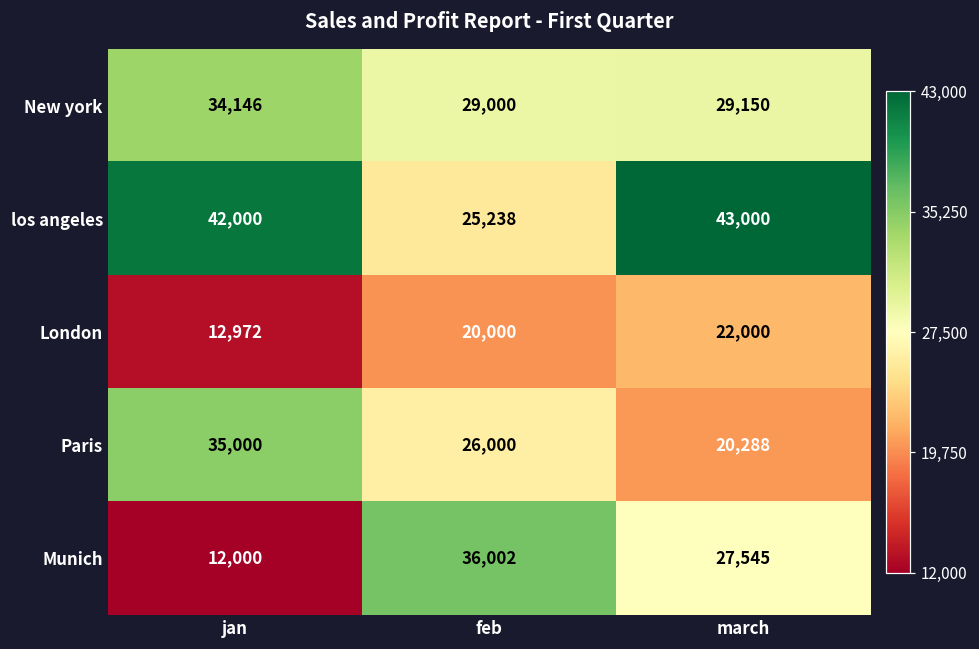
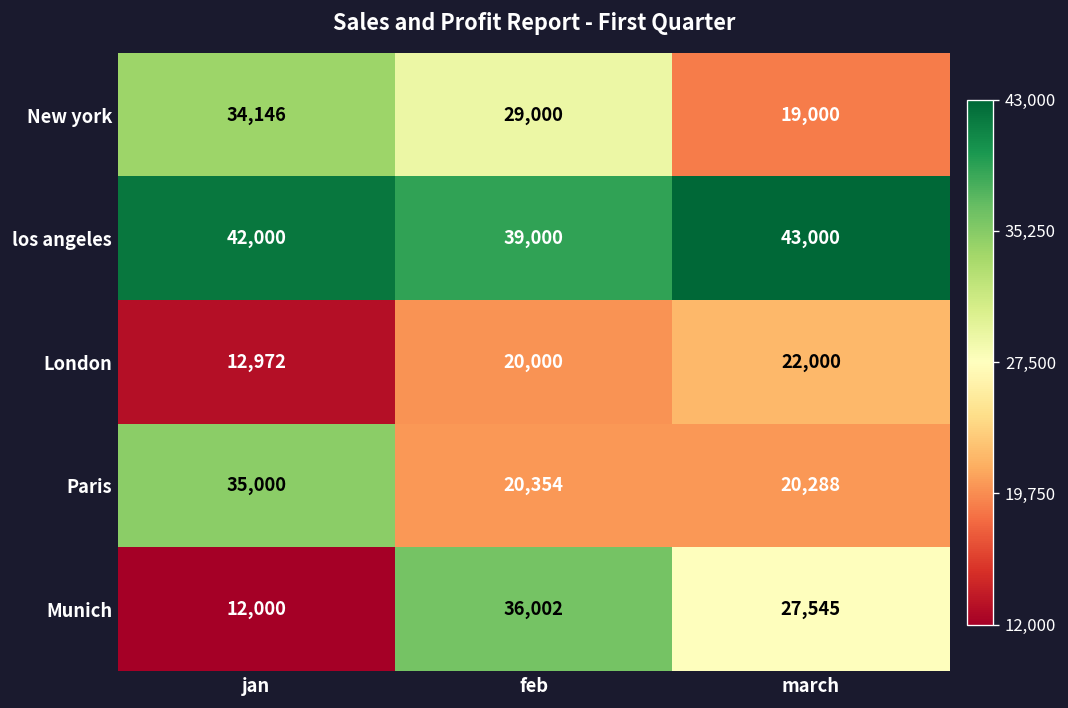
  {
    "New york": {
      "jan": "34,146",
      "feb": "29,000",
-     "march": "29,150"
+     "march": "19,000"
    },
    "los angeles": {
      "jan": "42,000",
-     "feb": "25,238",
+     "feb": "39,000",
      "march": "43,000"
    },
    "London": {
      "jan": "12,972",
      "feb": "20,000",
      "march": "22,000"
    },
    "Paris": {
      "jan": "35,000",
-     "feb": "26,000",
+     "feb": "20,354",
      "march": "20,288"
    },
    "Munich": {
      "jan": "12,000",
      "feb": "36,002",
      "march": "27,545"
    }
  }
